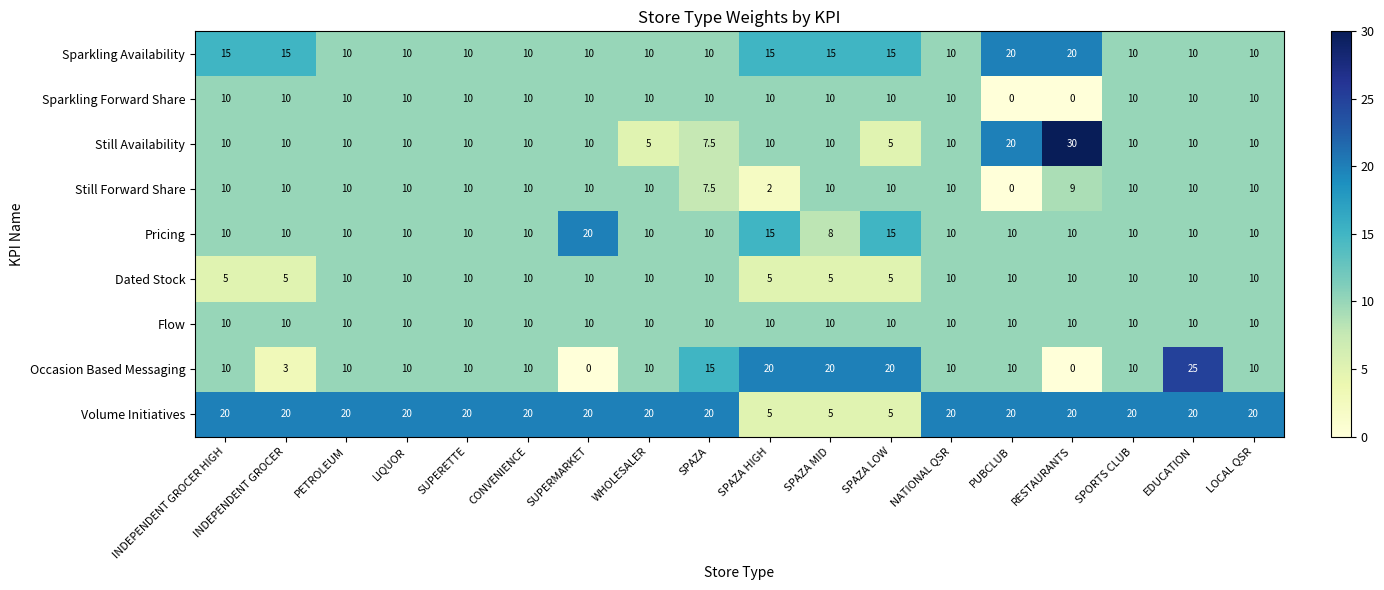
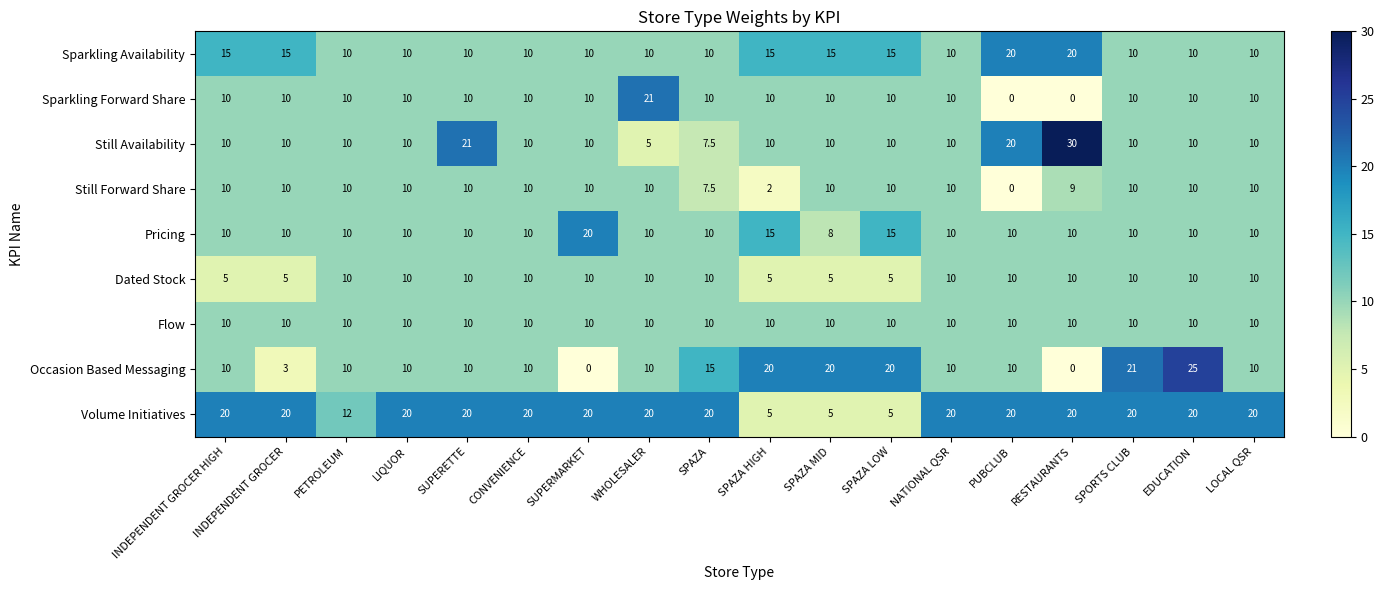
  {
    "Sparkling Availability": {
      "INDEPENDENT GROCER HIGH": 15,
      "INDEPENDENT GROCER": 15,
      "PETROLEUM": 10,
      "LIQUOR": 10,
      "SUPERETTE": 10,
      "CONVENIENCE": 10,
      "SUPERMARKET": 10,
      "WHOLESALER": 10,
      "SPAZA": 10,
      "SPAZA HIGH": 15,
      "SPAZA MID": 15,
      "SPAZA LOW": 15,
      "NATIONAL QSR": 10,
      "PUBCLUB": 20,
      "RESTAURANTS": 20,
      "SPORTS CLUB": 10,
      "EDUCATION": 10,
      "LOCAL QSR": 10
    },
    "Sparkling Forward Share": {
      "INDEPENDENT GROCER HIGH": 10,
      "INDEPENDENT GROCER": 10,
      "PETROLEUM": 10,
      "LIQUOR": 10,
      "SUPERETTE": 10,
      "CONVENIENCE": 10,
      "SUPERMARKET": 10,
-     "WHOLESALER": 10,
+     "WHOLESALER": 21,
      "SPAZA": 10,
      "SPAZA HIGH": 10,
      "SPAZA MID": 10,
      "SPAZA LOW": 10,
      "NATIONAL QSR": 10,
      "PUBCLUB": 0,
      "RESTAURANTS": 0,
      "SPORTS CLUB": 10,
      "EDUCATION": 10,
      "LOCAL QSR": 10
    },
    "Still Availability": {
      "INDEPENDENT GROCER HIGH": 10,
      "INDEPENDENT GROCER": 10,
      "PETROLEUM": 10,
      "LIQUOR": 10,
-     "SUPERETTE": 10,
+     "SUPERETTE": 21,
      "CONVENIENCE": 10,
      "SUPERMARKET": 10,
      "WHOLESALER": 5,
      "SPAZA": 7.5,
      "SPAZA HIGH": 10,
      "SPAZA MID": 10,
-     "SPAZA LOW": 5,
+     "SPAZA LOW": 10,
      "NATIONAL QSR": 10,
      "PUBCLUB": 20,
      "RESTAURANTS": 30,
      "SPORTS CLUB": 10,
      "EDUCATION": 10,
      "LOCAL QSR": 10
    },
    "Still Forward Share": {
      "INDEPENDENT GROCER HIGH": 10,
      "INDEPENDENT GROCER": 10,
      "PETROLEUM": 10,
      "LIQUOR": 10,
      "SUPERETTE": 10,
      "CONVENIENCE": 10,
      "SUPERMARKET": 10,
      "WHOLESALER": 10,
      "SPAZA": 7.5,
      "SPAZA HIGH": 2,
      "SPAZA MID": 10,
      "SPAZA LOW": 10,
      "NATIONAL QSR": 10,
      "PUBCLUB": 0,
      "RESTAURANTS": 9,
      "SPORTS CLUB": 10,
      "EDUCATION": 10,
      "LOCAL QSR": 10
    },
    "Pricing": {
      "INDEPENDENT GROCER HIGH": 10,
      "INDEPENDENT GROCER": 10,
      "PETROLEUM": 10,
      "LIQUOR": 10,
      "SUPERETTE": 10,
      "CONVENIENCE": 10,
      "SUPERMARKET": 20,
      "WHOLESALER": 10,
      "SPAZA": 10,
      "SPAZA HIGH": 15,
      "SPAZA MID": 8,
      "SPAZA LOW": 15,
      "NATIONAL QSR": 10,
      "PUBCLUB": 10,
      "RESTAURANTS": 10,
      "SPORTS CLUB": 10,
      "EDUCATION": 10,
      "LOCAL QSR": 10
    },
    "Dated Stock": {
      "INDEPENDENT GROCER HIGH": 5,
      "INDEPENDENT GROCER": 5,
      "PETROLEUM": 10,
      "LIQUOR": 10,
      "SUPERETTE": 10,
      "CONVENIENCE": 10,
      "SUPERMARKET": 10,
      "WHOLESALER": 10,
      "SPAZA": 10,
      "SPAZA HIGH": 5,
      "SPAZA MID": 5,
      "SPAZA LOW": 5,
      "NATIONAL QSR": 10,
      "PUBCLUB": 10,
      "RESTAURANTS": 10,
      "SPORTS CLUB": 10,
      "EDUCATION": 10,
      "LOCAL QSR": 10
    },
    "Flow": {
      "INDEPENDENT GROCER HIGH": 10,
      "INDEPENDENT GROCER": 10,
      "PETROLEUM": 10,
      "LIQUOR": 10,
      "SUPERETTE": 10,
      "CONVENIENCE": 10,
      "SUPERMARKET": 10,
      "WHOLESALER": 10,
      "SPAZA": 10,
      "SPAZA HIGH": 10,
      "SPAZA MID": 10,
      "SPAZA LOW": 10,
      "NATIONAL QSR": 10,
      "PUBCLUB": 10,
      "RESTAURANTS": 10,
      "SPORTS CLUB": 10,
      "EDUCATION": 10,
      "LOCAL QSR": 10
    },
    "Occasion Based Messaging": {
      "INDEPENDENT GROCER HIGH": 10,
      "INDEPENDENT GROCER": 3,
      "PETROLEUM": 10,
      "LIQUOR": 10,
      "SUPERETTE": 10,
      "CONVENIENCE": 10,
      "SUPERMARKET": 0,
      "WHOLESALER": 10,
      "SPAZA": 15,
      "SPAZA HIGH": 20,
      "SPAZA MID": 20,
      "SPAZA LOW": 20,
      "NATIONAL QSR": 10,
      "PUBCLUB": 10,
      "RESTAURANTS": 0,
-     "SPORTS CLUB": 10,
+     "SPORTS CLUB": 21,
      "EDUCATION": 25,
      "LOCAL QSR": 10
    },
    "Volume Initiatives": {
      "INDEPENDENT GROCER HIGH": 20,
      "INDEPENDENT GROCER": 20,
-     "PETROLEUM": 20,
+     "PETROLEUM": 12,
      "LIQUOR": 20,
      "SUPERETTE": 20,
      "CONVENIENCE": 20,
      "SUPERMARKET": 20,
      "WHOLESALER": 20,
      "SPAZA": 20,
      "SPAZA HIGH": 5,
      "SPAZA MID": 5,
      "SPAZA LOW": 5,
      "NATIONAL QSR": 20,
      "PUBCLUB": 20,
      "RESTAURANTS": 20,
      "SPORTS CLUB": 20,
      "EDUCATION": 20,
      "LOCAL QSR": 20
    }
  }
